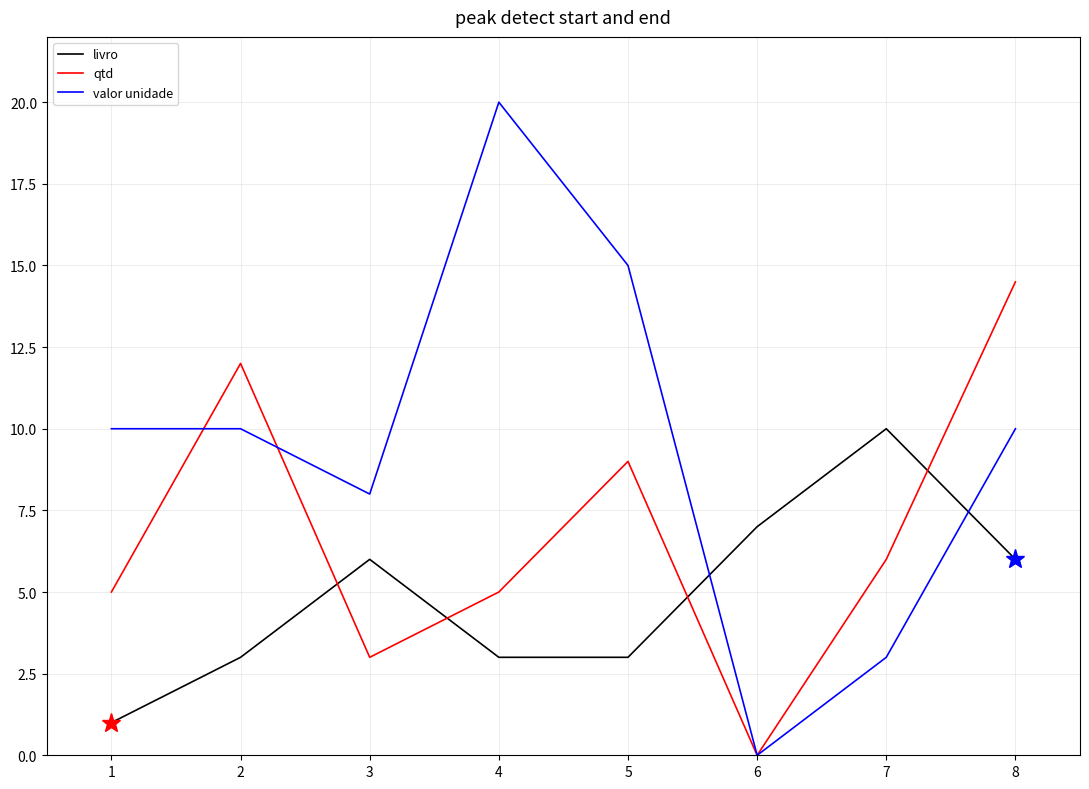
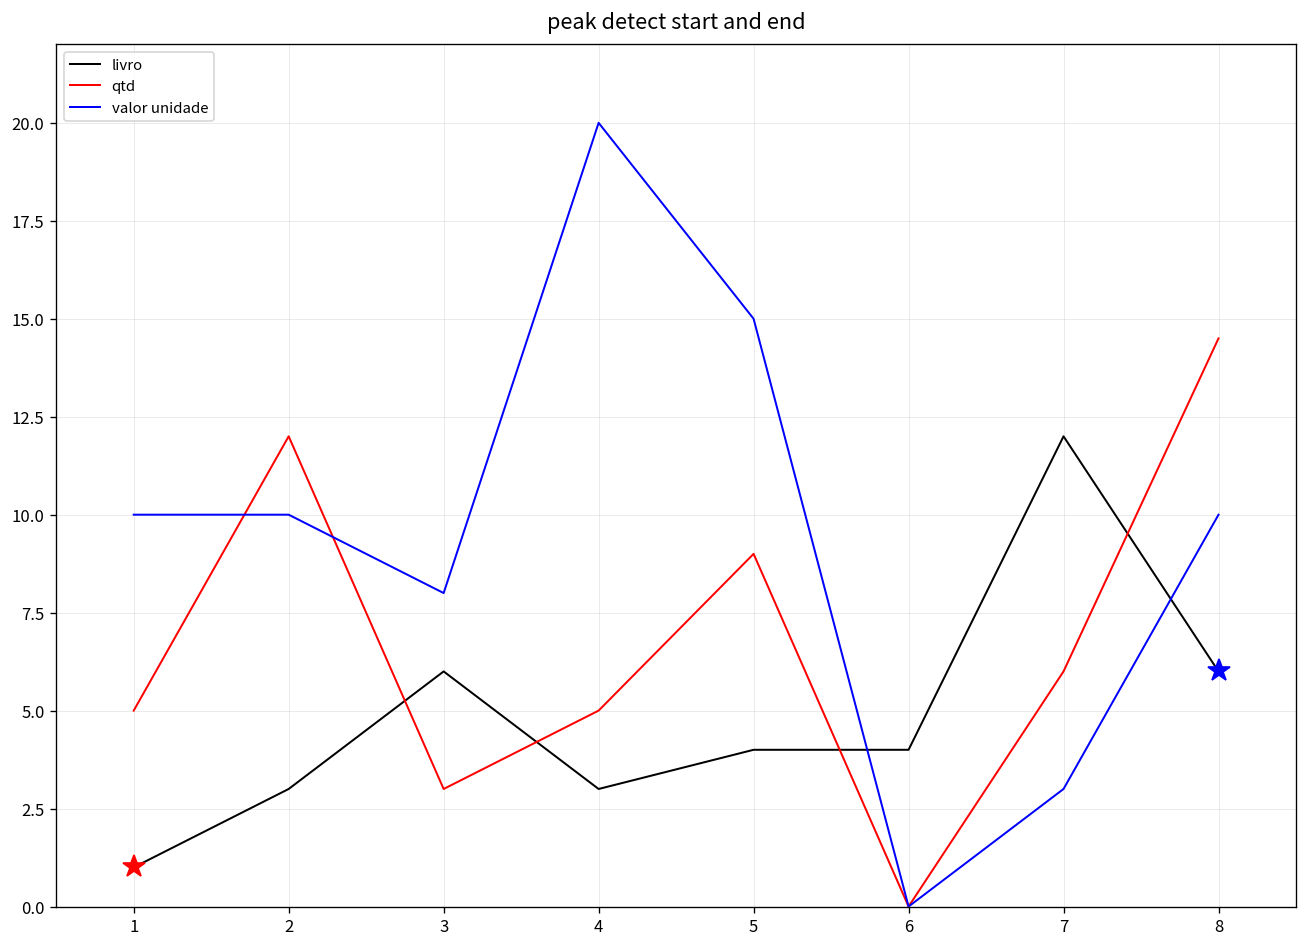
  {
    "livro": {
      "2": 3,
      "3": 6,
      "4": 3,
-     "5": 3,
-     "6": 7,
-     "7": 10
+     "5": 4,
+     "6": 4,
+     "7": 12
    }
  }
